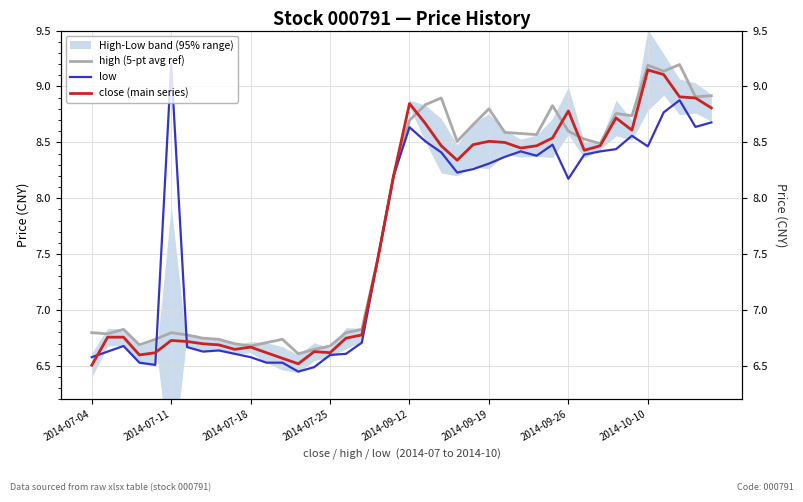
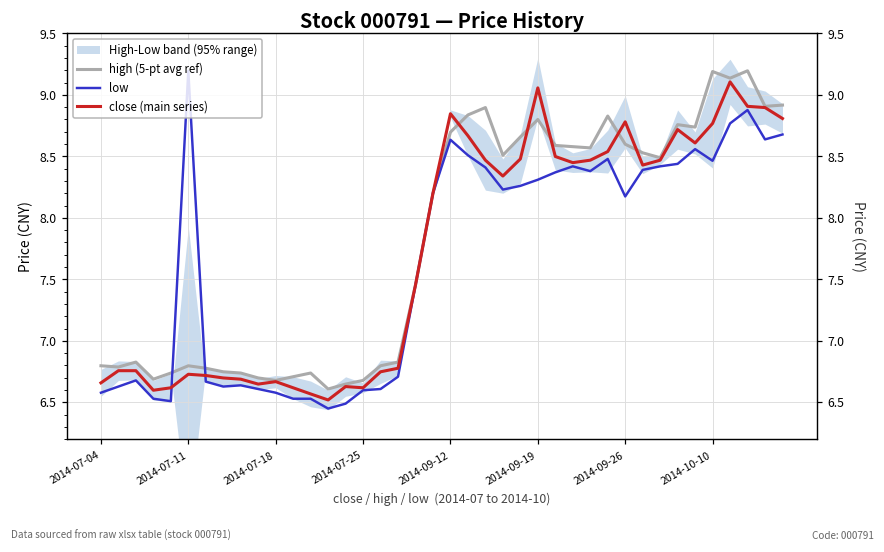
  {
    "high (5-pt avg ref)": {
      "2014-07-04": 6.80,
      "2014-07-11": 6.80,
      "2014-09-12": 8.70,
      "2014-09-19": 8.80,
      "2014-09-26": 8.60,
      "2014-10-10": 9.19
    },
    "low": {
      "2014-07-04": 6.58,
      "2014-07-18": 6.58,
      "2014-09-12": 8.64,
      "2014-09-19": 8.31,
      "2014-09-26": 8.17,
      "2014-10-10": 8.46
    },
    "close (main series)": {
-     "2014-07-04": 6.51,
+     "2014-07-04": 6.66,
      "2014-07-11": 6.73,
      "2014-09-12": 8.85,
-     "2014-09-19": 8.51,
+     "2014-09-19": 9.06,
      "2014-09-26": 8.78,
-     "2014-10-10": 9.15
+     "2014-10-10": 8.77
    }
  }
